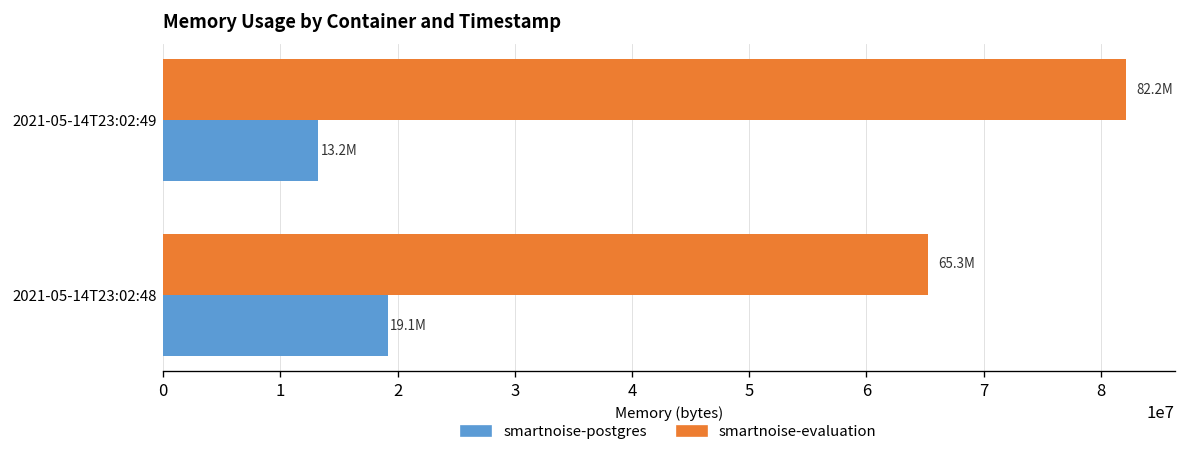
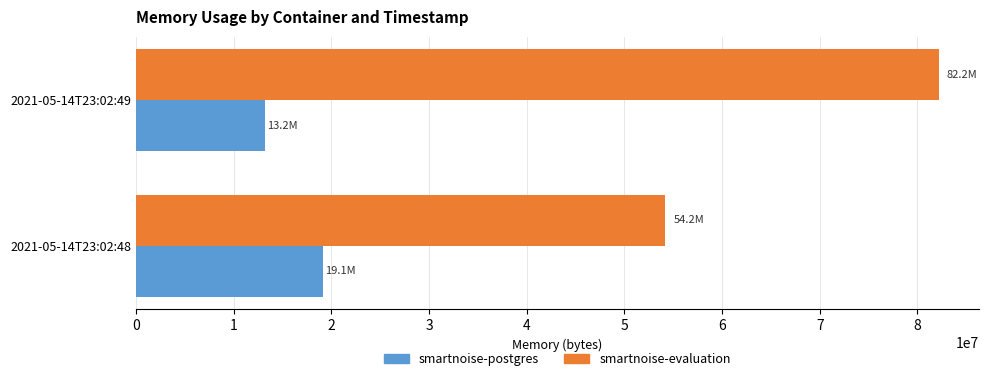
  {
    "smartnoise-postgres": {
      "2021-05-14T23:02:49": "13.2M",
      "2021-05-14T23:02:48": "19.1M"
    },
    "smartnoise-evaluation": {
      "2021-05-14T23:02:49": "82.2M",
-     "2021-05-14T23:02:48": "65.3M"
+     "2021-05-14T23:02:48": "54.2M"
    }
  }
